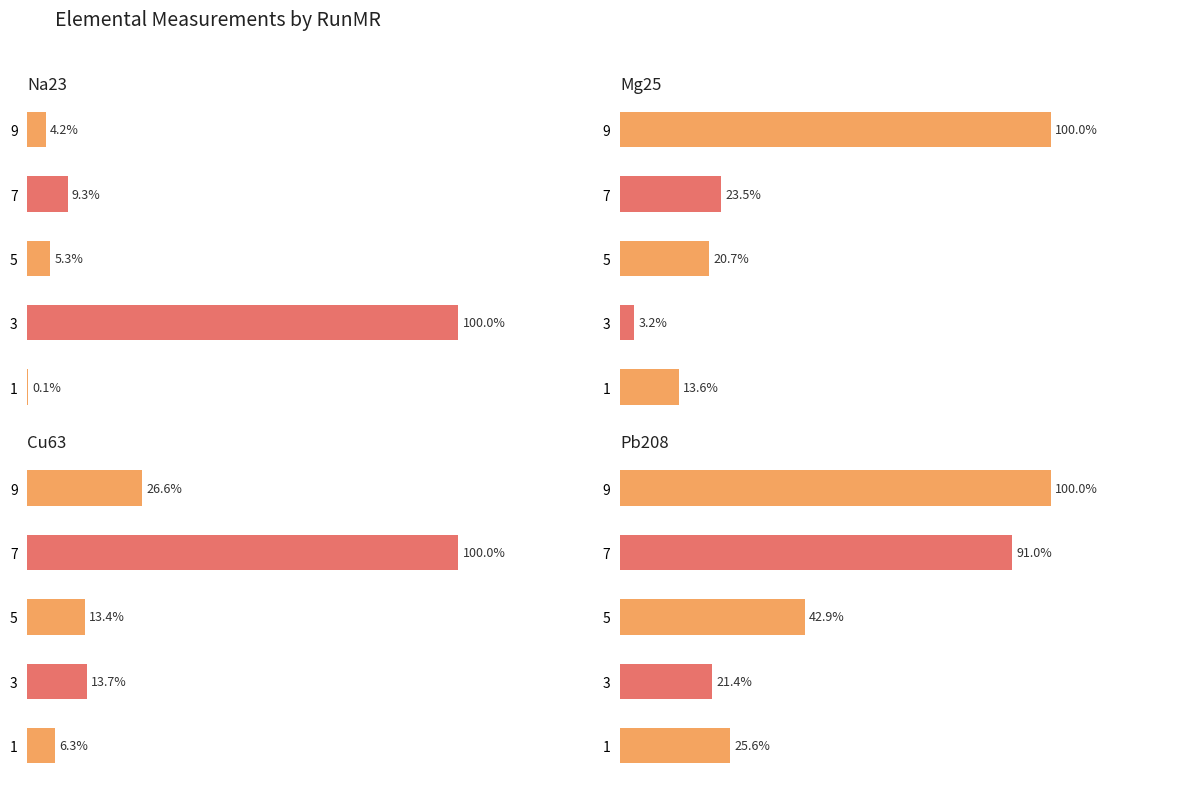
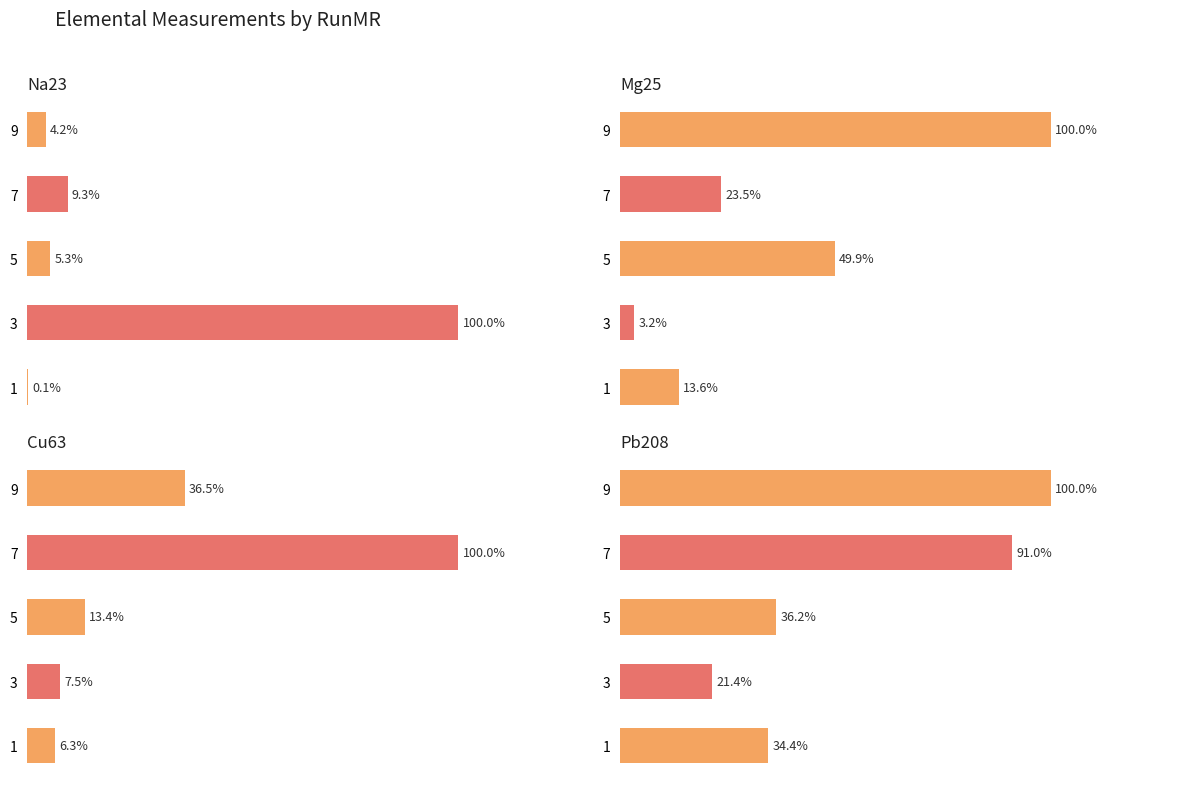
  {
    "Na23": {
      "9": "4.2%",
      "7": "9.3%",
      "5": "5.3%",
      "3": "100.0%",
      "1": "0.1%"
    },
    "Mg25": {
      "9": "100.0%",
      "7": "23.5%",
-     "5": "20.7%",
+     "5": "49.9%",
      "3": "3.2%",
      "1": "13.6%"
    },
    "Cu63": {
-     "9": "26.6%",
+     "9": "36.5%",
      "7": "100.0%",
      "5": "13.4%",
-     "3": "13.7%",
+     "3": "7.5%",
      "1": "6.3%"
    },
    "Pb208": {
      "9": "100.0%",
      "7": "91.0%",
-     "5": "42.9%",
+     "5": "36.2%",
      "3": "21.4%",
-     "1": "25.6%"
+     "1": "34.4%"
    }
  }
